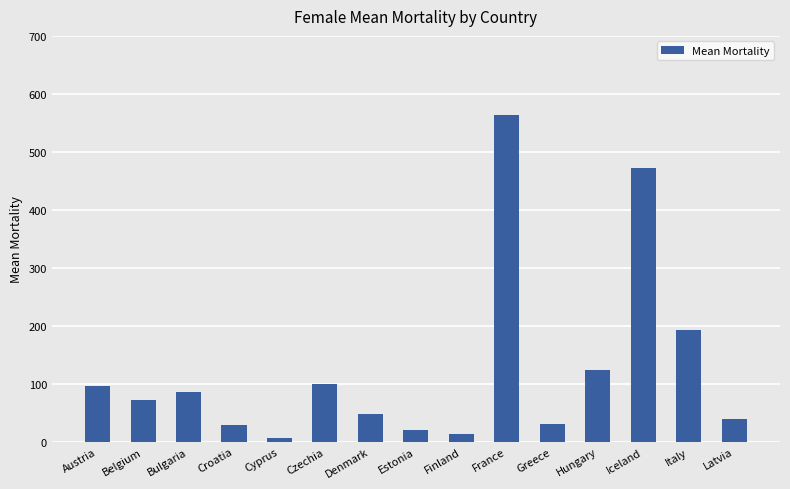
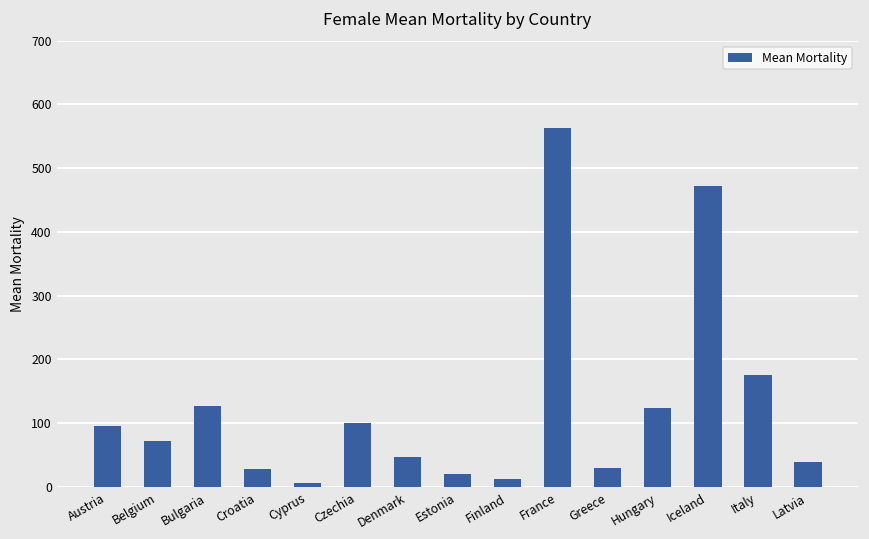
  {
    "Austria": 100,
    "Belgium": 70,
-   "Bulgaria": 90,
+   "Bulgaria": 130,
    "Croatia": 30,
    "Cyprus": 10,
    "Czechia": 100,
    "Denmark": 50,
    "Estonia": 20,
    "Finland": 10,
    "France": 560,
    "Greece": 30,
    "Hungary": 120,
    "Iceland": 470,
-   "Italy": 190,
+   "Italy": 180,
    "Latvia": 40
  }
